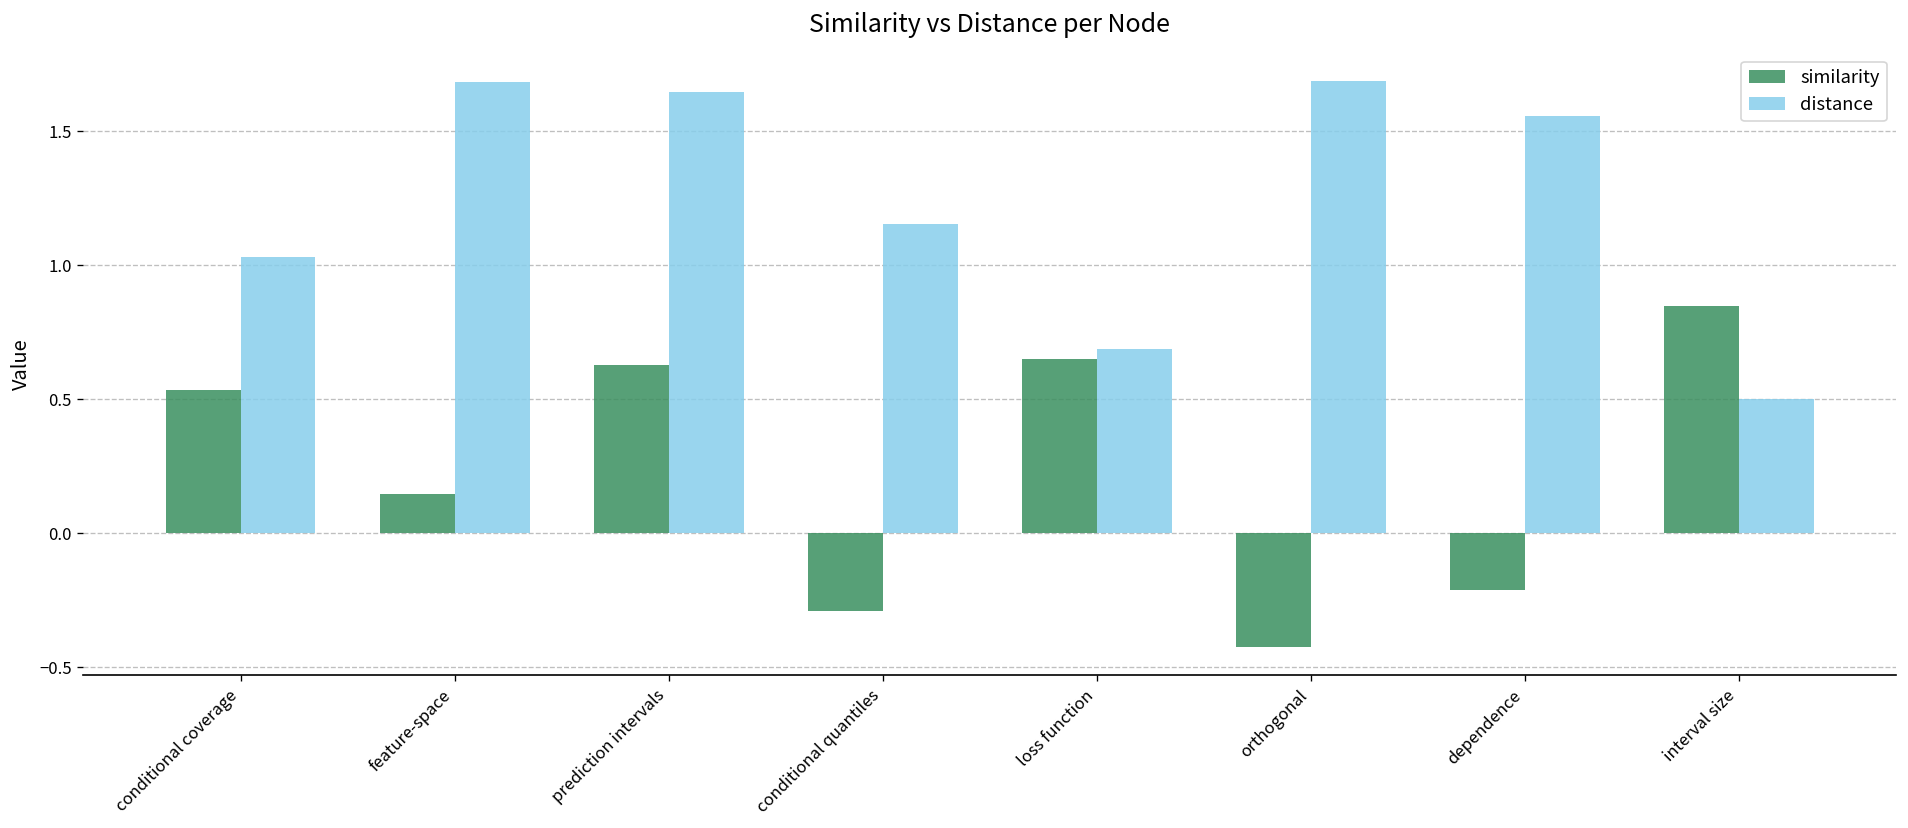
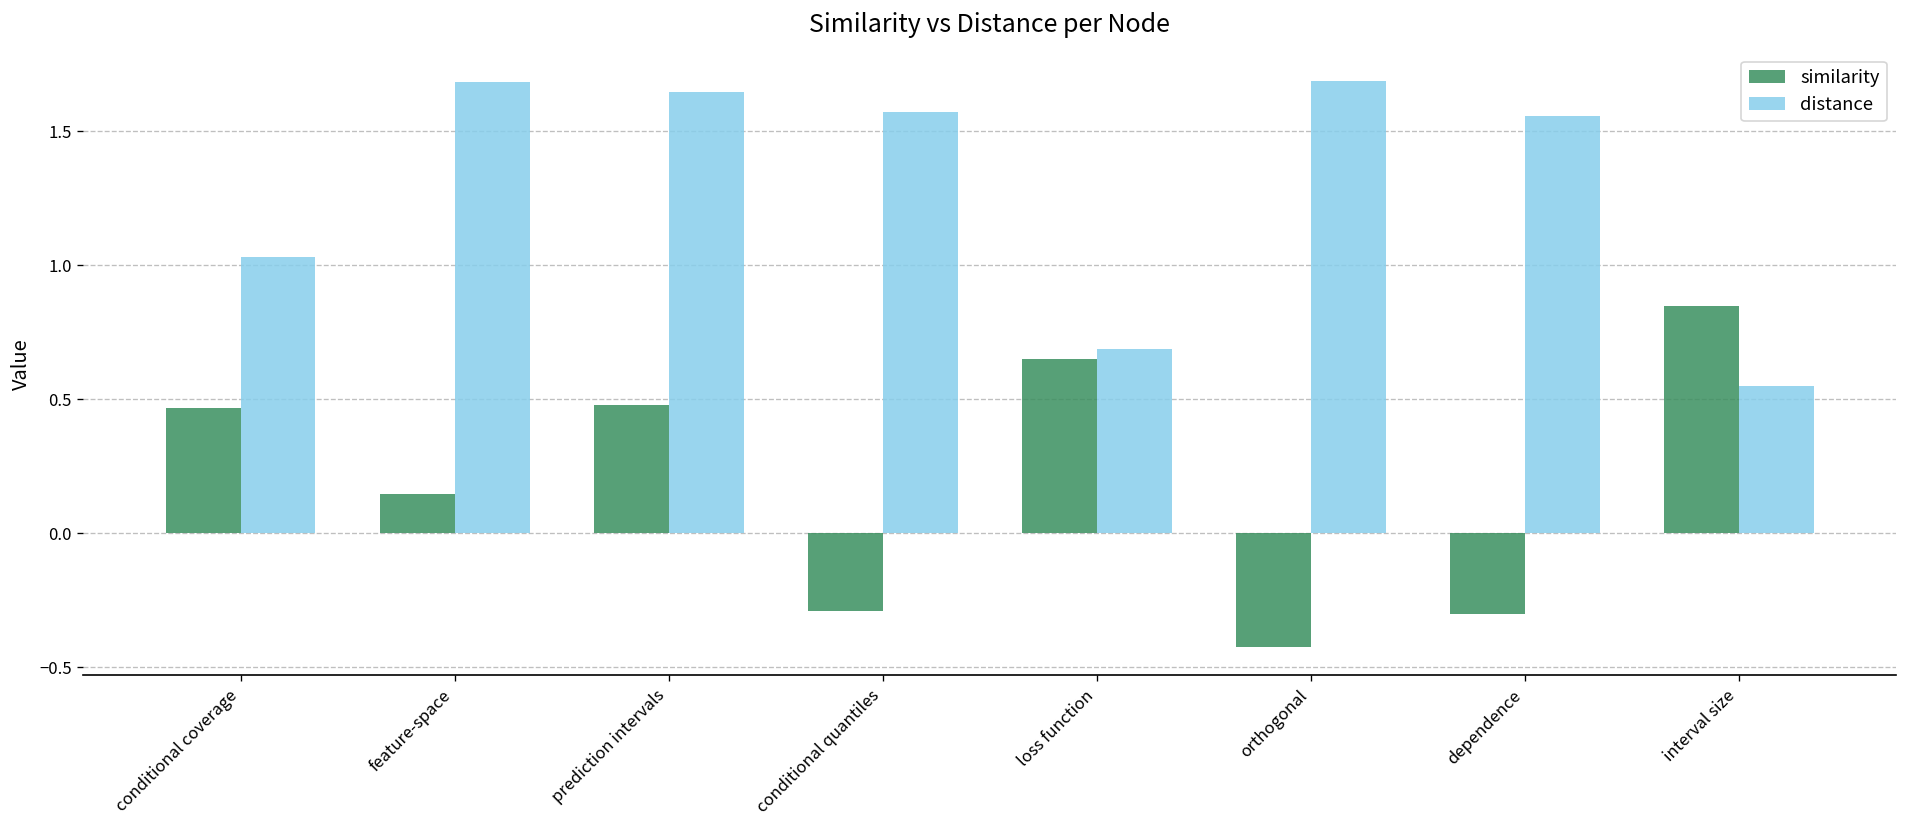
  {
    "similarity": {
-     "conditional coverage": 0.54,
+     "conditional coverage": 0.47,
      "feature-space": 0.15,
-     "prediction intervals": 0.63,
+     "prediction intervals": 0.48,
      "conditional quantiles": -0.29,
      "loss function": 0.65,
      "orthogonal": -0.42,
-     "dependence": -0.21,
+     "dependence": -0.30,
      "interval size": 0.85
    },
    "distance": {
      "conditional coverage": 1.03,
      "feature-space": 1.68,
      "prediction intervals": 1.64,
-     "conditional quantiles": 1.16,
+     "conditional quantiles": 1.57,
      "loss function": 0.69,
      "orthogonal": 1.69,
      "dependence": 1.56,
-     "interval size": 0.50
+     "interval size": 0.55
    }
  }
